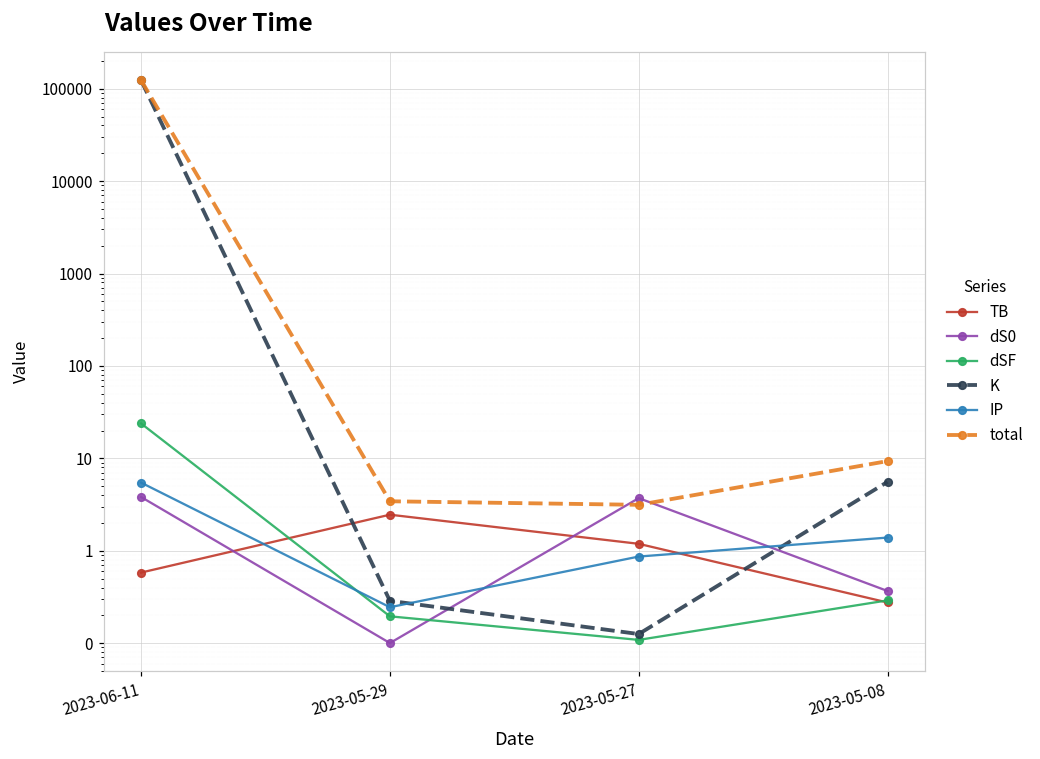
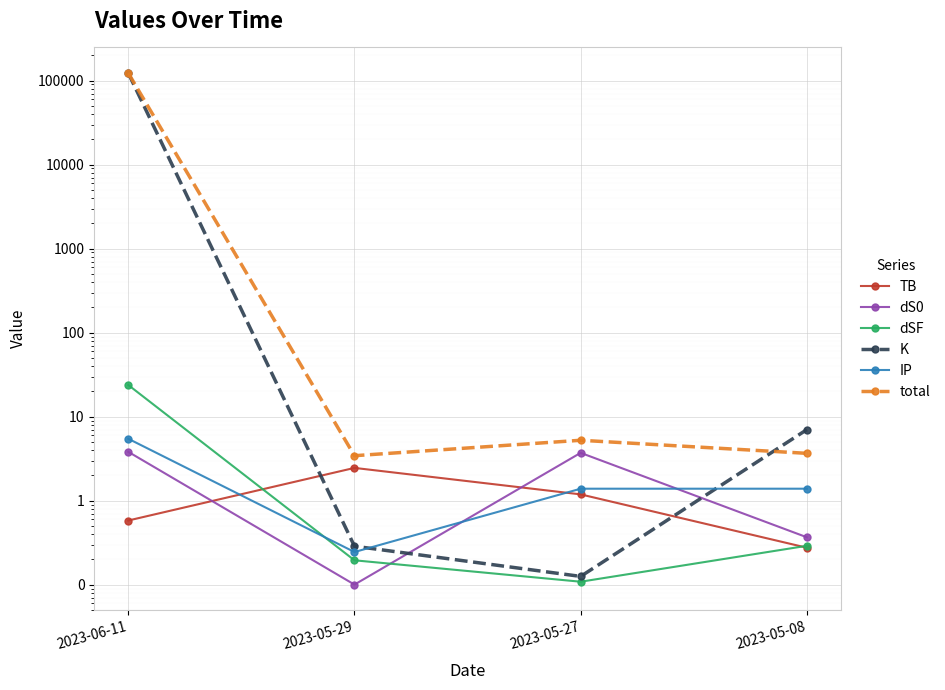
  {
    "TB": {
      "2023-06-11": 0.6,
      "2023-05-29": 2.5,
      "2023-05-27": 1.2
    },
    "dS0": {
      "2023-06-11": 4,
      "2023-05-29": 0.1,
      "2023-05-27": 4,
      "2023-05-08": 0.4
    },
    "dSF": {
      "2023-06-11": 24,
      "2023-05-29": 0.2,
      "2023-05-27": 0.11
    },
    "K": {
      "2023-05-29": 0.29,
      "2023-05-27": 0.13,
-     "2023-05-08": 6
+     "2023-05-08": 7
    },
    "IP": {
      "2023-06-11": 5,
      "2023-05-29": 0.24,
-     "2023-05-27": 0.9,
+     "2023-05-27": 1.4,
      "2023-05-08": 1.4
    },
    "total": {
      "2023-05-29": 3.4,
-     "2023-05-27": 3.1,
-     "2023-05-08": 9
+     "2023-05-27": 5,
+     "2023-05-08": 4
    }
  }
